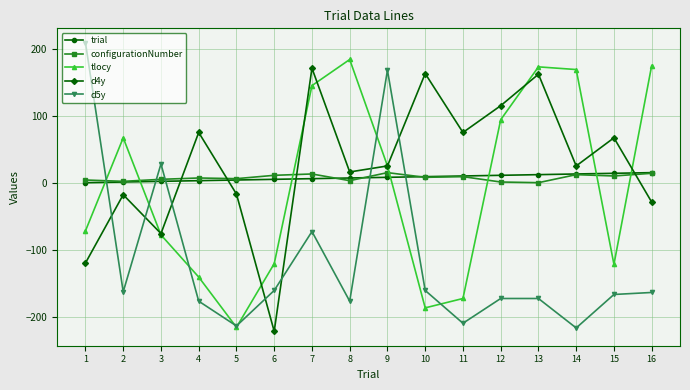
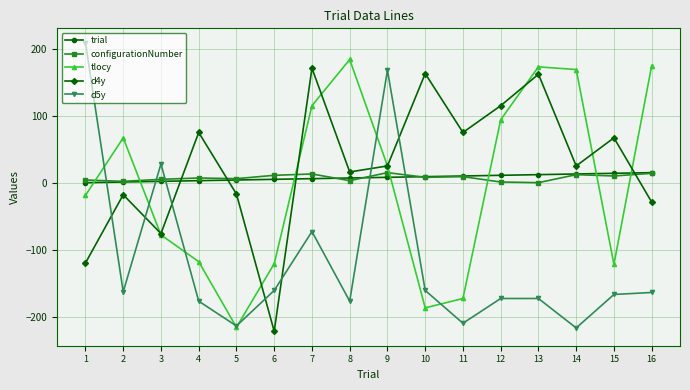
  {
    "tlocy": {
-     "1": -70,
+     "1": -20,
      "2": 70,
-     "4": -140,
+     "4": -120,
      "6": -120,
-     "7": 150,
+     "7": 120,
      "8": 190,
      "10": -190,
      "11": -170,
      "12": 100,
      "13": 170,
      "14": 170,
      "15": -120,
      "16": 180
    }
  }
